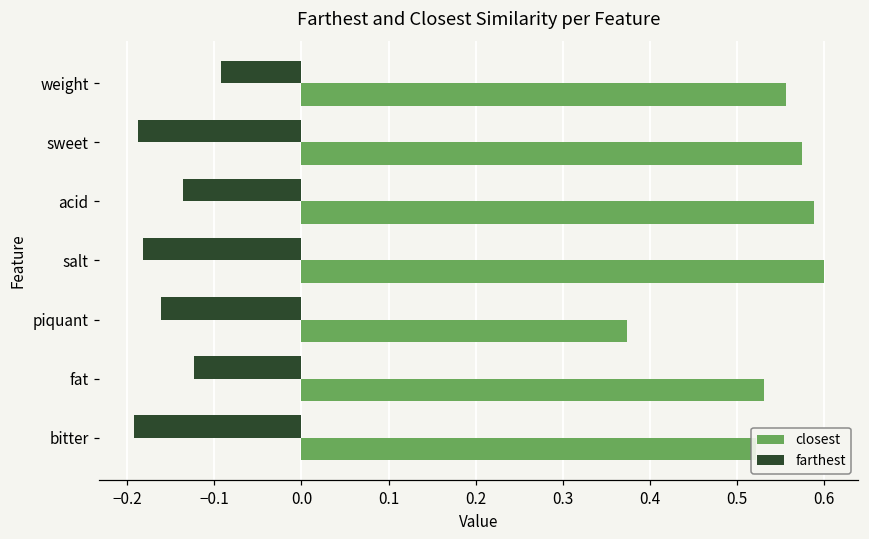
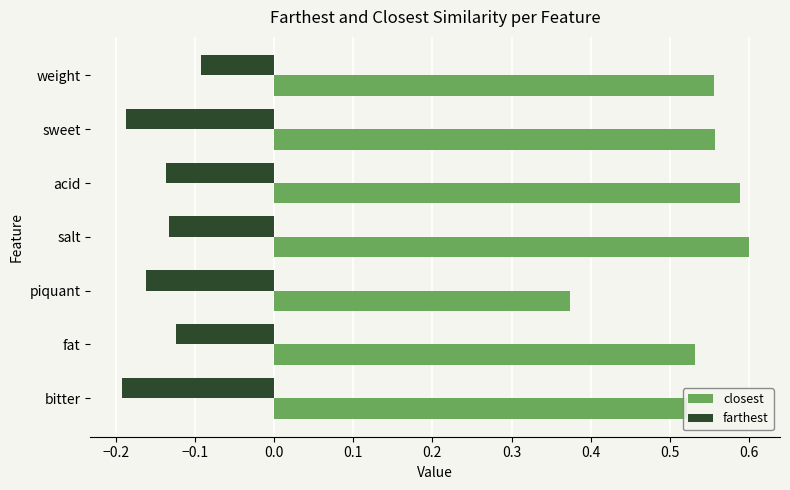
  {
    "closest": {
      "weight": 0.56,
-     "sweet": 0.58,
+     "sweet": 0.56,
      "acid": 0.59,
      "salt": 0.60,
      "piquant": 0.37,
      "fat": 0.53
    },
    "farthest": {
      "weight": -0.09,
      "sweet": -0.19,
      "acid": -0.14,
-     "salt": -0.18,
+     "salt": -0.13,
      "piquant": -0.16,
      "fat": -0.12,
      "bitter": -0.19
    }
  }
